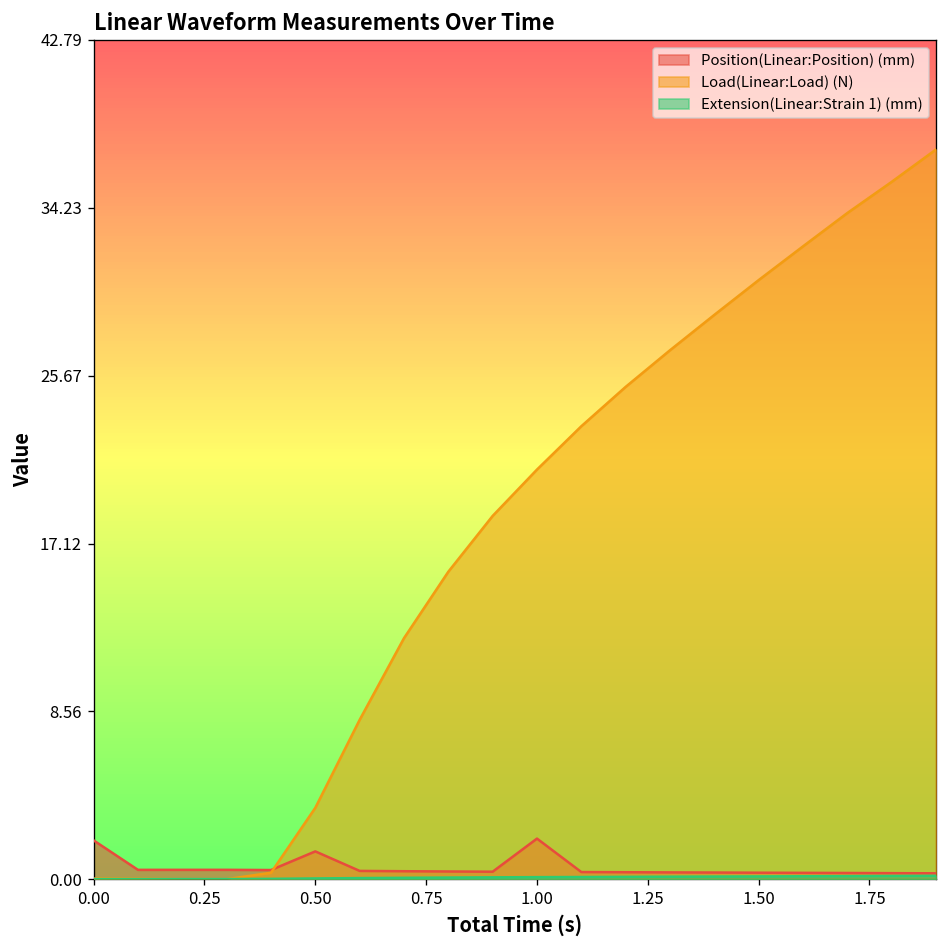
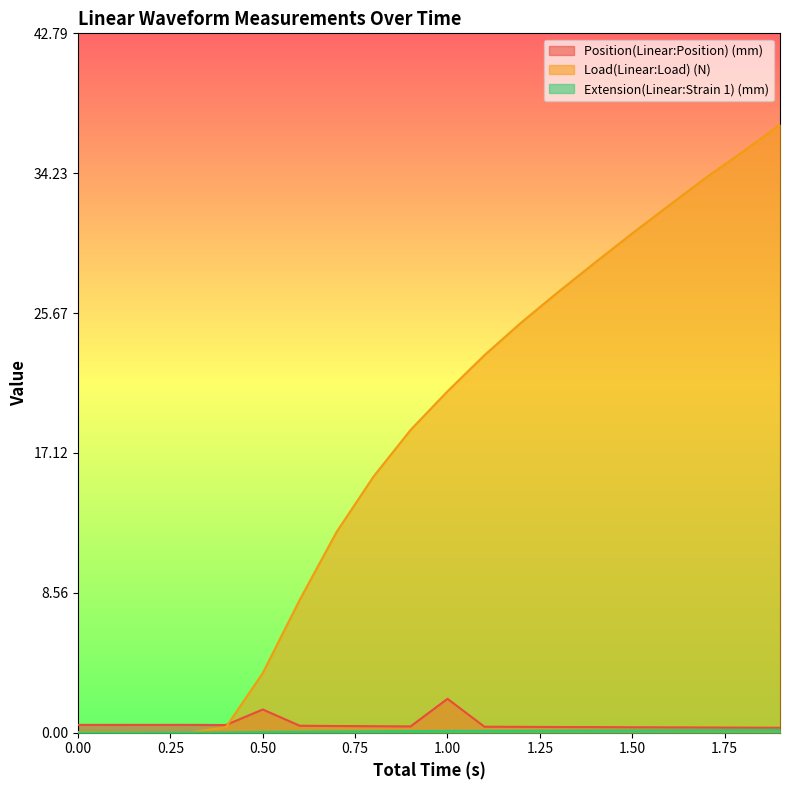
  {
    "Position(Linear:Position) (mm)": {
-     "0.00": 2.0,
+     "0.00": 0.5,
      "0.50": 1.4,
      "1.00": 2.1,
      "1.50": 0.3
    },
    "Load(Linear:Load) (N)": {
      "0.50": 3.6,
      "1.00": 20.9,
      "1.50": 30.5
    },
    "Extension(Linear:Strain 1) (mm)": {
      "0.50": 0.0,
      "1.00": 0.1,
      "1.50": 0.1
    }
  }
